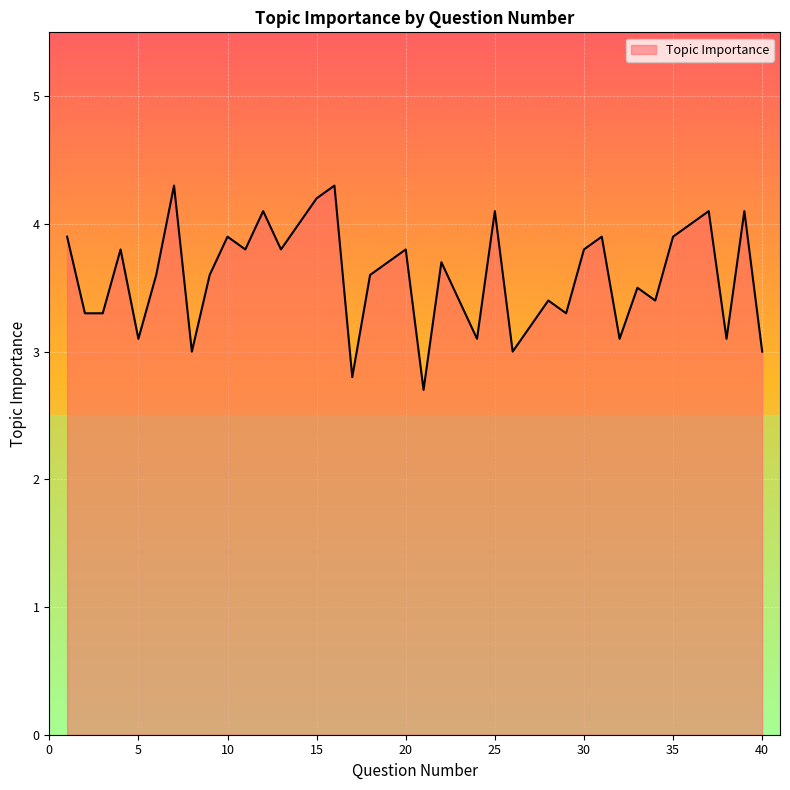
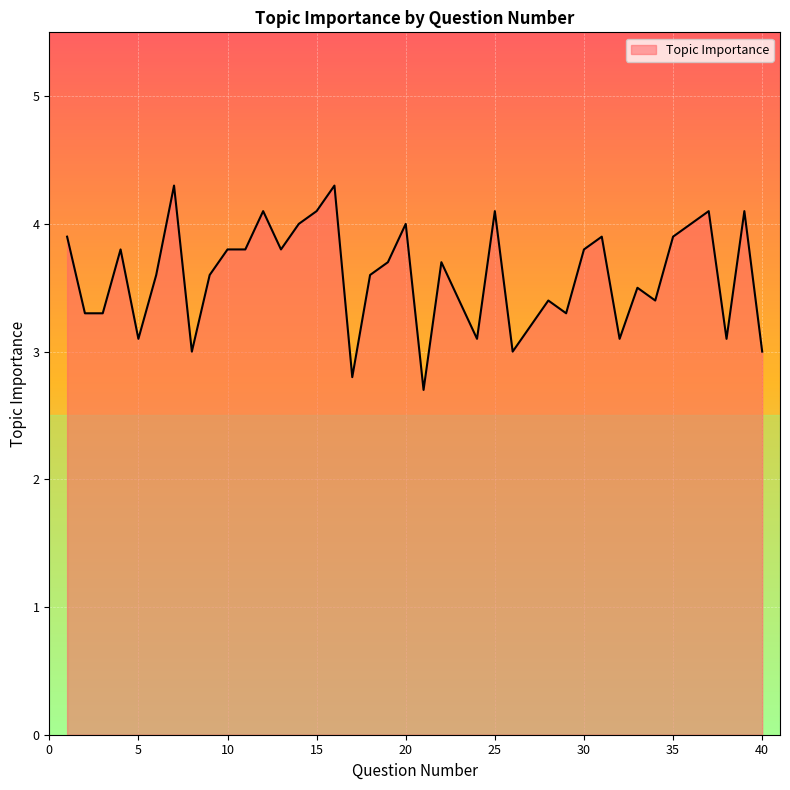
  {
    "5": 3.1,
-   "10": 3.9,
-   "15": 4.2,
-   "20": 3.8,
+   "10": 3.8,
+   "15": 4.1,
+   "20": 4.0,
    "25": 4.1,
    "30": 3.8,
    "35": 3.9,
    "40": 3.0
  }
